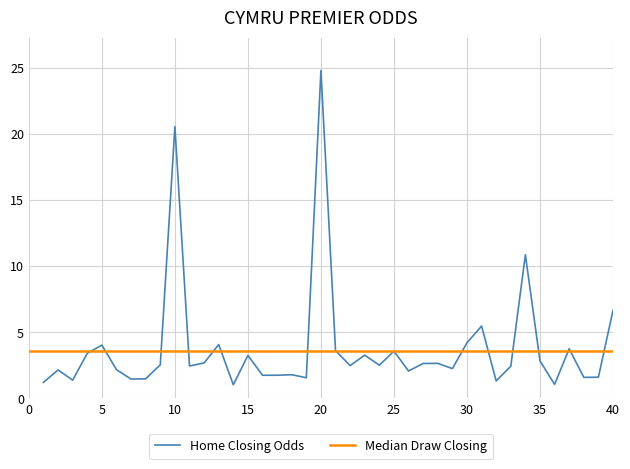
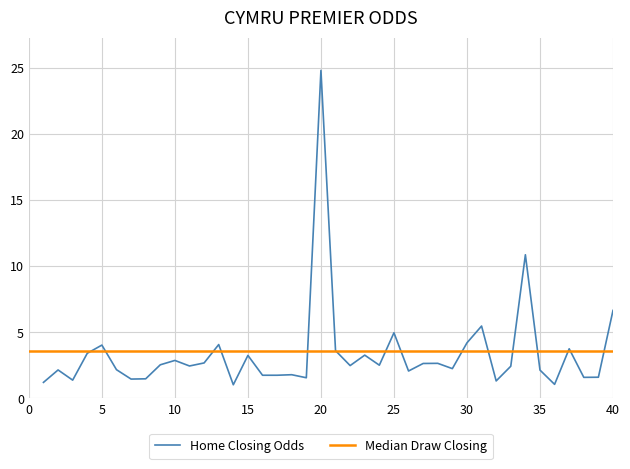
  {
    "5": 4.0,
-   "10": 20.6,
+   "10": 2.9,
    "15": 3.3,
    "20": 24.8,
-   "25": 3.6,
+   "25": 5.0,
    "30": 4.2,
-   "35": 2.8,
+   "35": 2.1,
    "40": 6.7
  }
